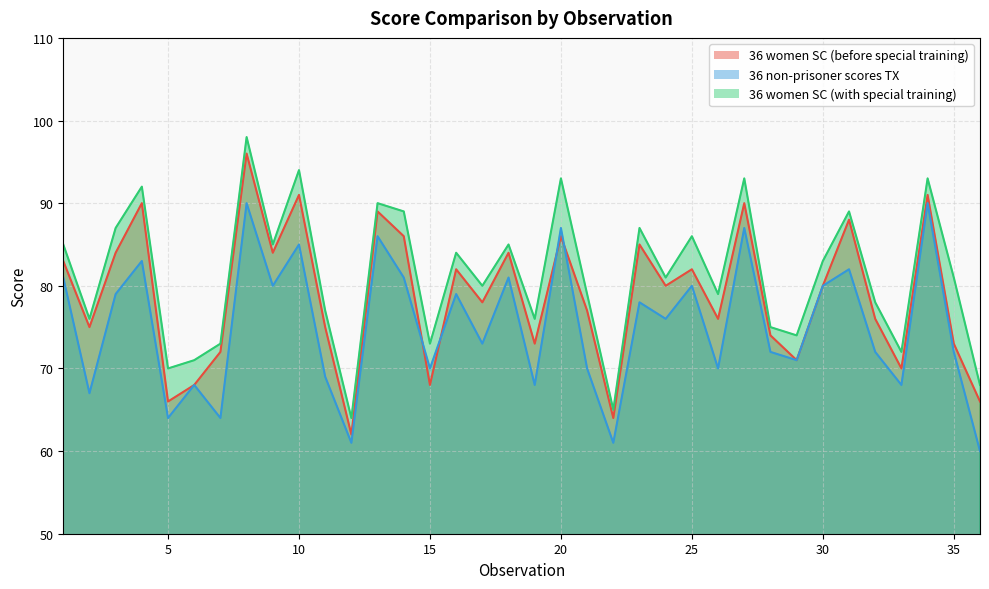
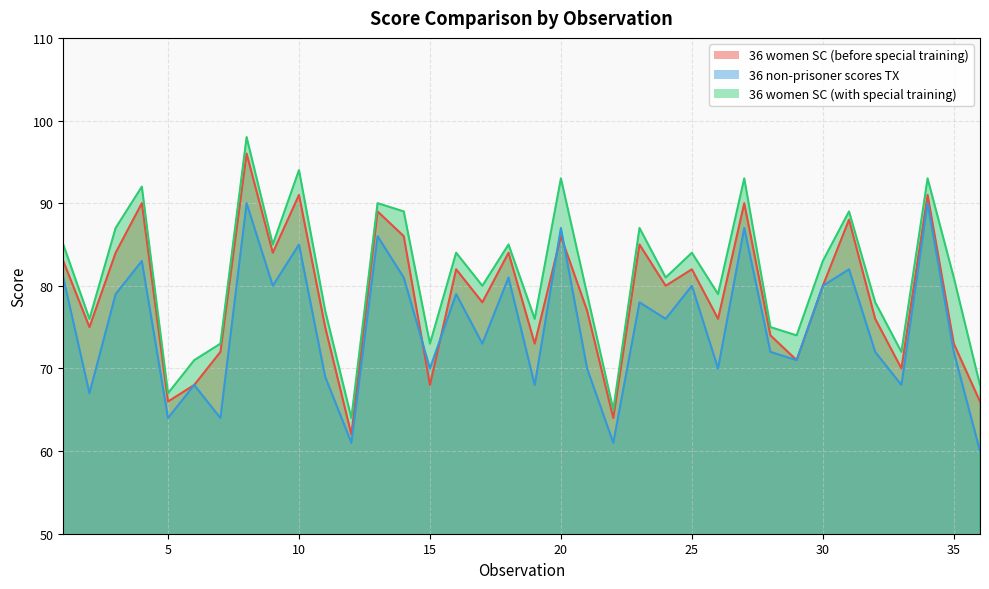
  {
    "36 women SC (before special training)": {
      "5": 66,
      "10": 91,
      "15": 68,
      "20": 86,
      "25": 82,
      "35": 73
    },
    "36 non-prisoner scores TX": {
      "5": 64,
      "10": 85,
      "15": 70,
      "20": 87,
      "25": 80,
      "35": 72
    },
    "36 women SC (with special training)": {
-     "5": 70,
+     "5": 67,
      "10": 94,
      "15": 73,
      "20": 93,
-     "25": 86,
+     "25": 84,
      "30": 83,
      "35": 81
    }
  }
